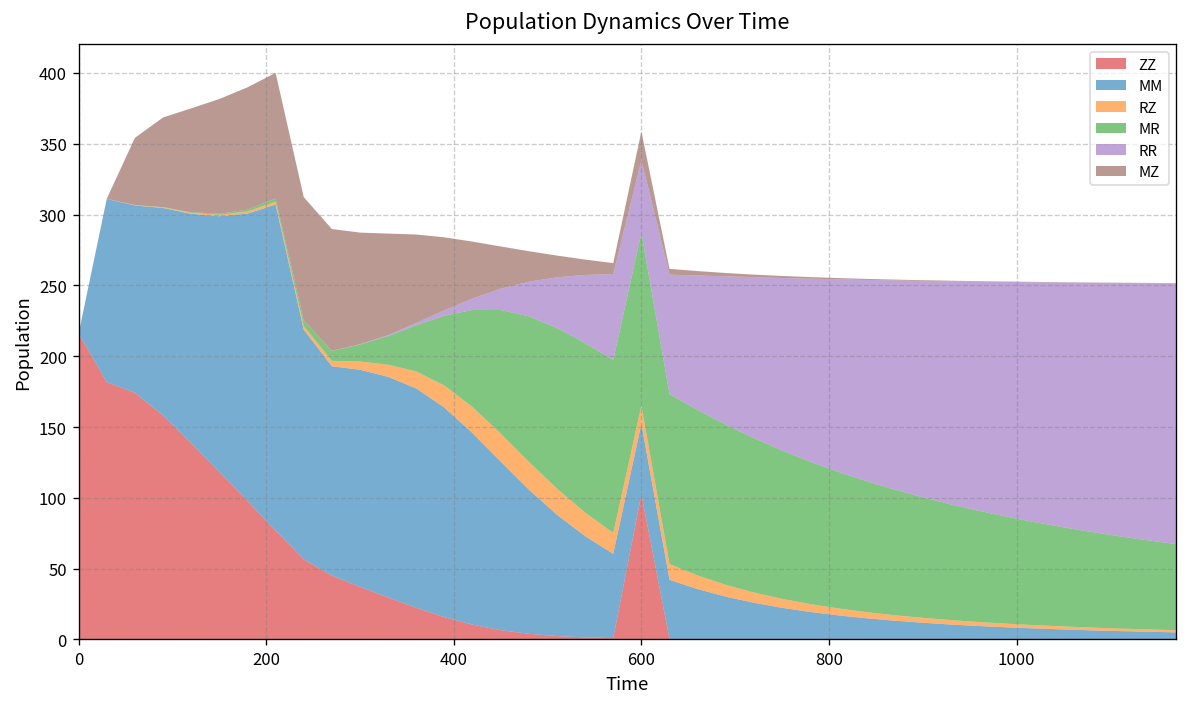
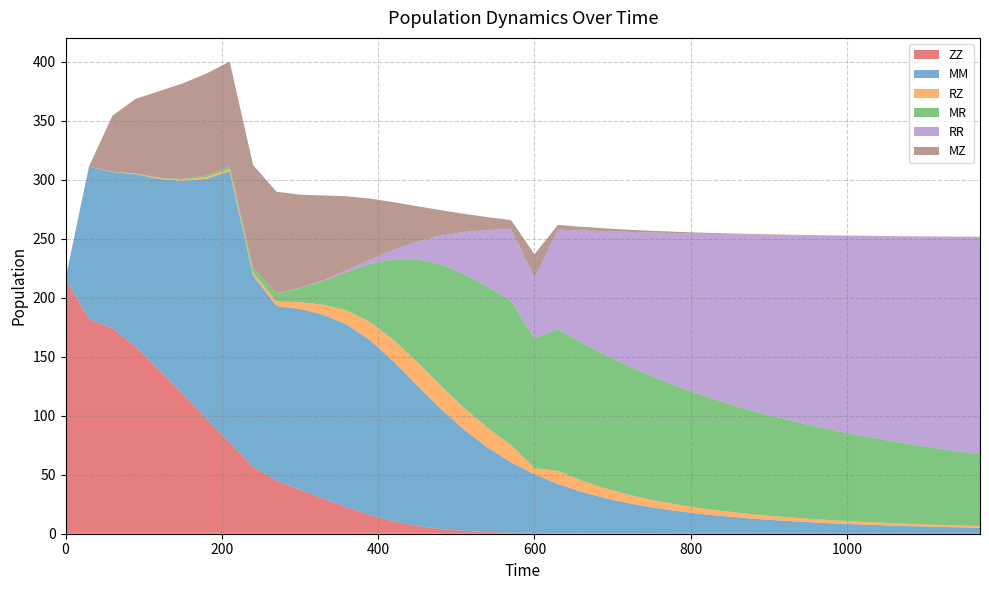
  {
    "ZZ": {
-     "600": 103
+     "600": 1
    },
    "MM": {
      "600": 50
    },
    "RZ": {
-     "600": 13
+     "600": 5
    },
    "MR": {
-     "600": 122
+     "600": 110
    },
    "RR": {
      "600": 51
    },
    "MZ": {
      "600": 20
    }
  }
